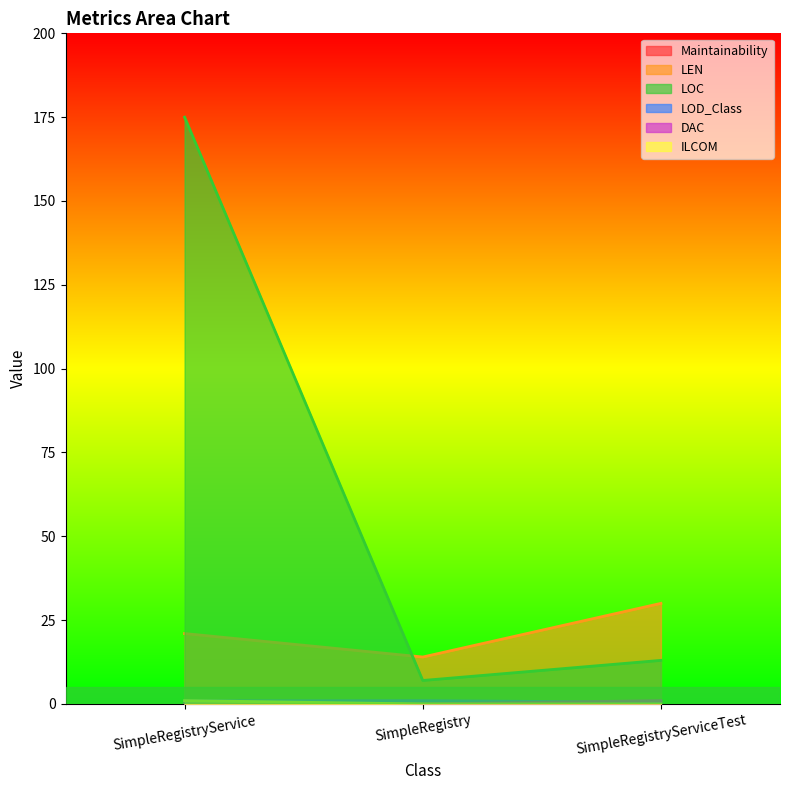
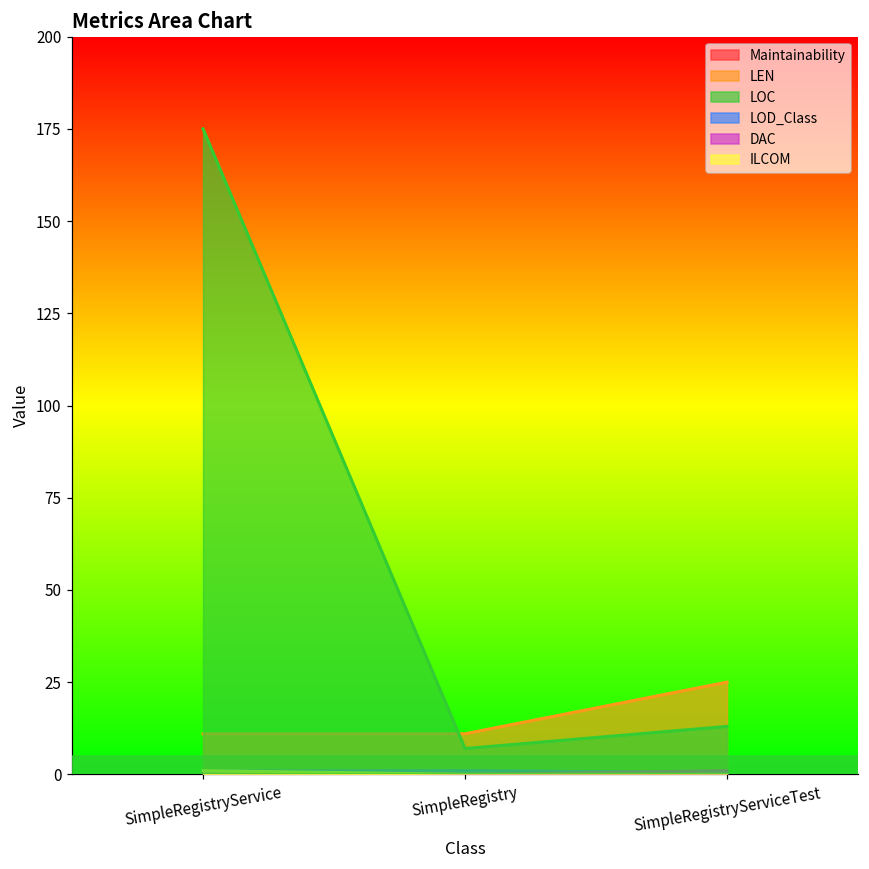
  {
    "LEN": {
-     "SimpleRegistryService": 21,
-     "SimpleRegistry": 14,
-     "SimpleRegistryServiceTest": 30
+     "SimpleRegistryService": 11,
+     "SimpleRegistry": 11,
+     "SimpleRegistryServiceTest": 25
    },
    "LOC": {
      "SimpleRegistryService": 175,
      "SimpleRegistry": 7,
      "SimpleRegistryServiceTest": 13
    }
  }
